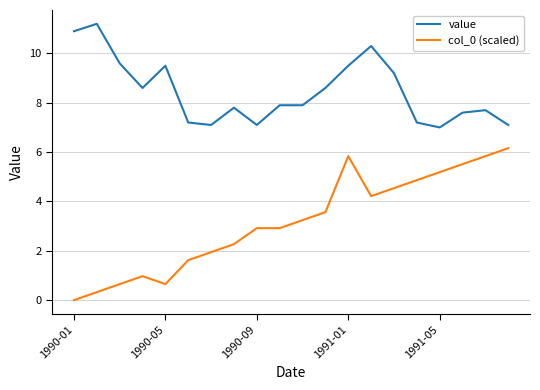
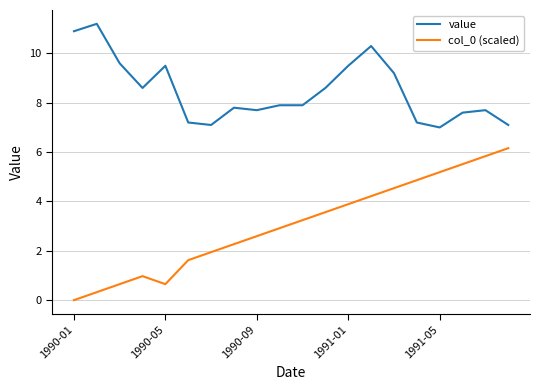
  {
    "value": {
      "1990-01": 10.9,
      "1990-05": 9.5,
-     "1990-09": 7.1,
+     "1990-09": 7.7,
      "1991-01": 9.5,
      "1991-05": 7.0
    },
    "col_0 (scaled)": {
      "1990-01": 0.0,
      "1990-05": 0.6,
-     "1990-09": 2.9,
-     "1991-01": 5.8,
+     "1990-09": 2.6,
+     "1991-01": 3.9,
      "1991-05": 5.2
    }
  }
